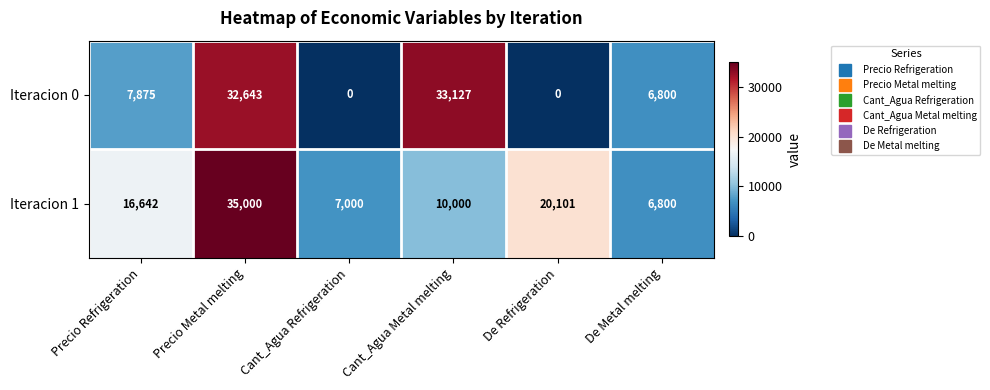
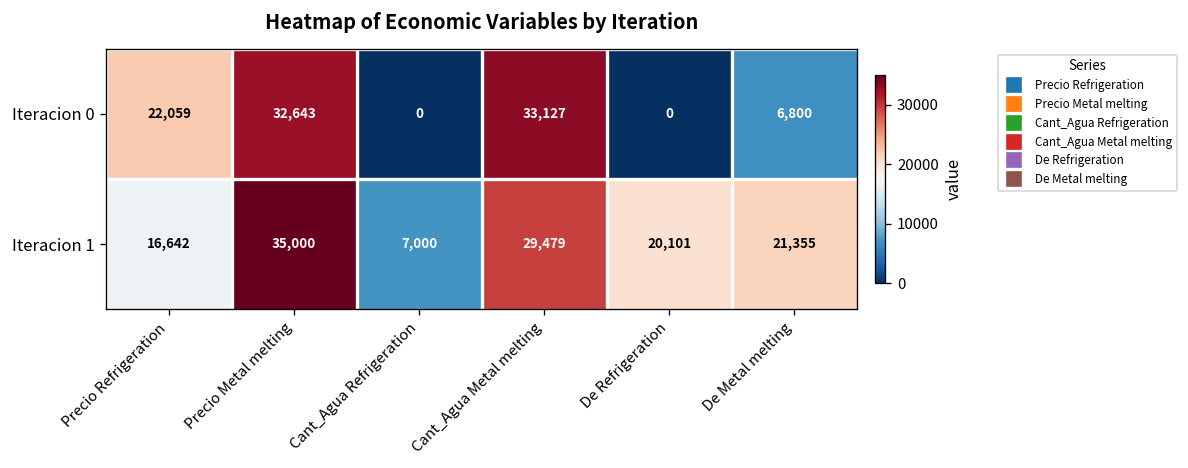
  {
    "Iteracion 0": {
-     "Precio Refrigeration": "7,875",
+     "Precio Refrigeration": "22,059",
      "Precio Metal melting": "32,643",
      "Cant_Agua Refrigeration": "0",
      "Cant_Agua Metal melting": "33,127",
      "De Refrigeration": "0",
      "De Metal melting": "6,800"
    },
    "Iteracion 1": {
      "Precio Refrigeration": "16,642",
      "Precio Metal melting": "35,000",
      "Cant_Agua Refrigeration": "7,000",
-     "Cant_Agua Metal melting": "10,000",
+     "Cant_Agua Metal melting": "29,479",
      "De Refrigeration": "20,101",
-     "De Metal melting": "6,800"
+     "De Metal melting": "21,355"
    }
  }
